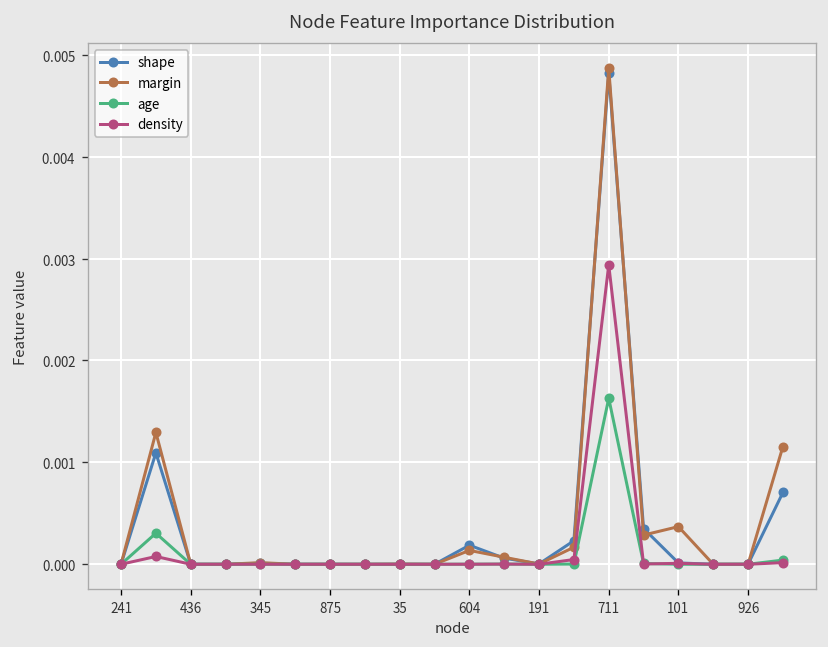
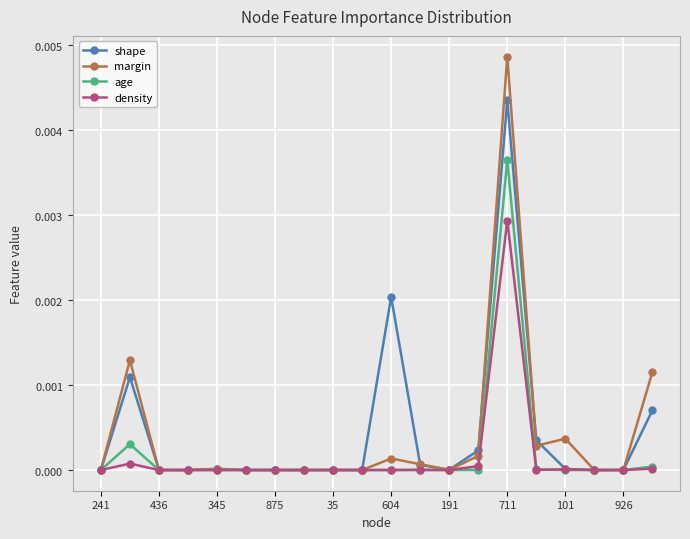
  {
    "shape": {
-     "604": 0.0002,
-     "711": 0.0048
+     "604": 0.0020,
+     "711": 0.0044
    },
    "margin": {
      "604": 0.0001,
      "711": 0.0049,
      "101": 0.0004
    },
    "age": {
-     "711": 0.0016
+     "711": 0.0037
    },
    "density": {
      "711": 0.0029
    }
  }
